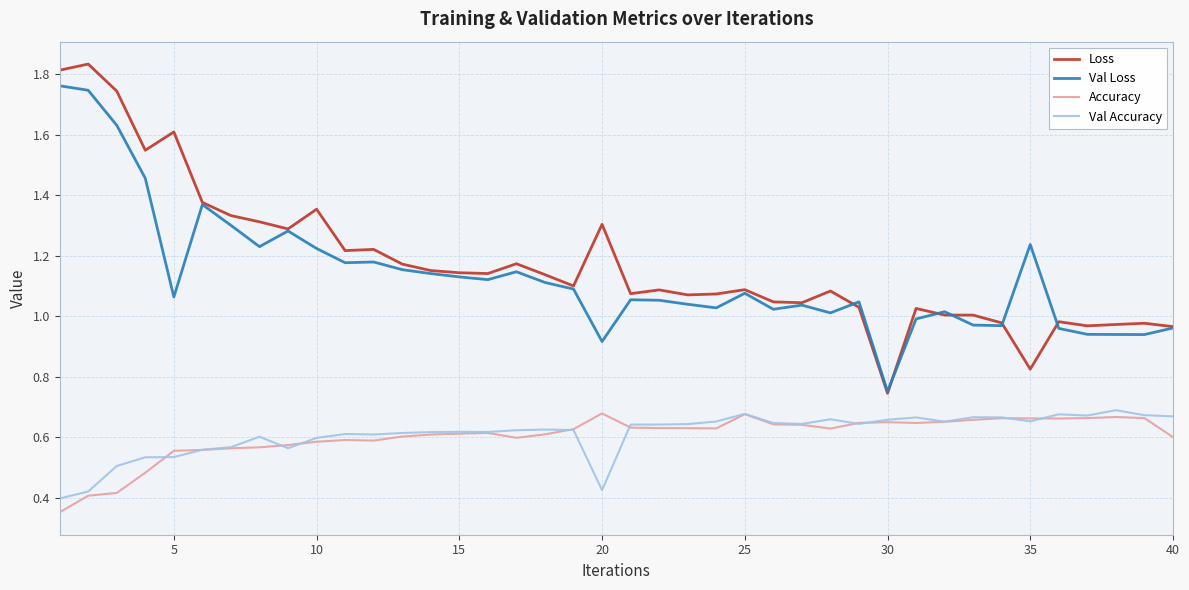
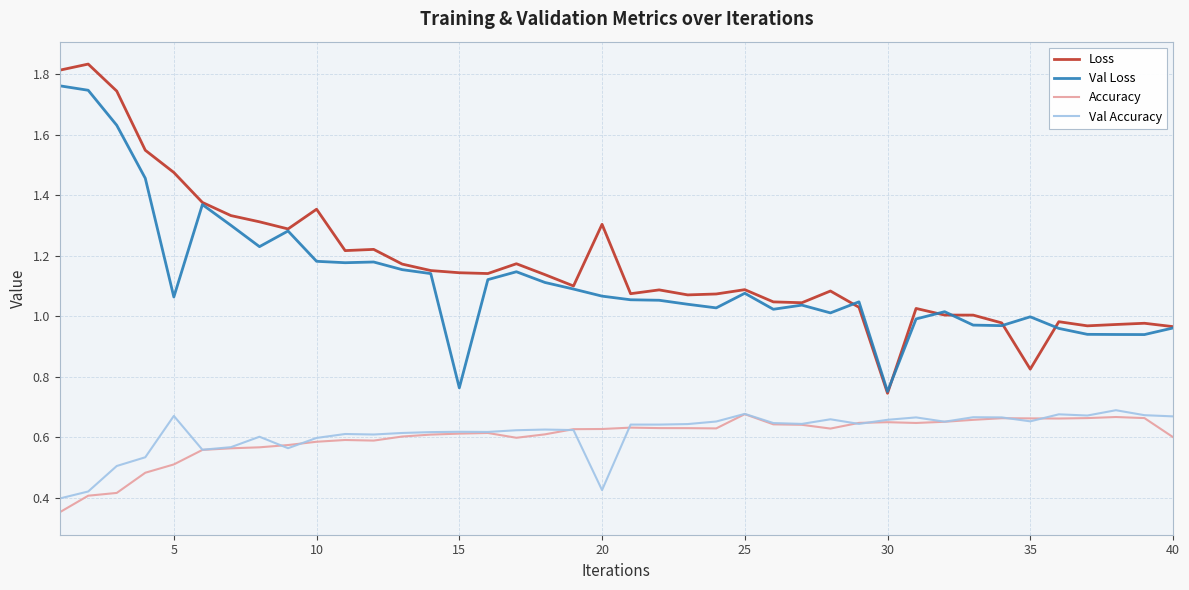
  {
    "Loss": {
-     "5": 1.61,
+     "5": 1.48,
      "10": 1.35,
      "15": 1.14,
      "20": 1.30,
      "25": 1.09,
      "35": 0.82
    },
    "Val Loss": {
      "5": 1.06,
-     "10": 1.22,
-     "15": 1.13,
-     "20": 0.92,
+     "10": 1.18,
+     "15": 0.76,
+     "20": 1.07,
      "25": 1.08,
-     "35": 1.24
+     "35": 1.00
    },
    "Accuracy": {
-     "5": 0.55,
+     "5": 0.51,
      "10": 0.58,
-     "20": 0.68,
+     "20": 0.63,
      "35": 0.66,
      "40": 0.60
    },
    "Val Accuracy": {
-     "5": 0.53,
+     "5": 0.67,
      "10": 0.60,
      "20": 0.42,
      "35": 0.65,
      "40": 0.67
    }
  }
